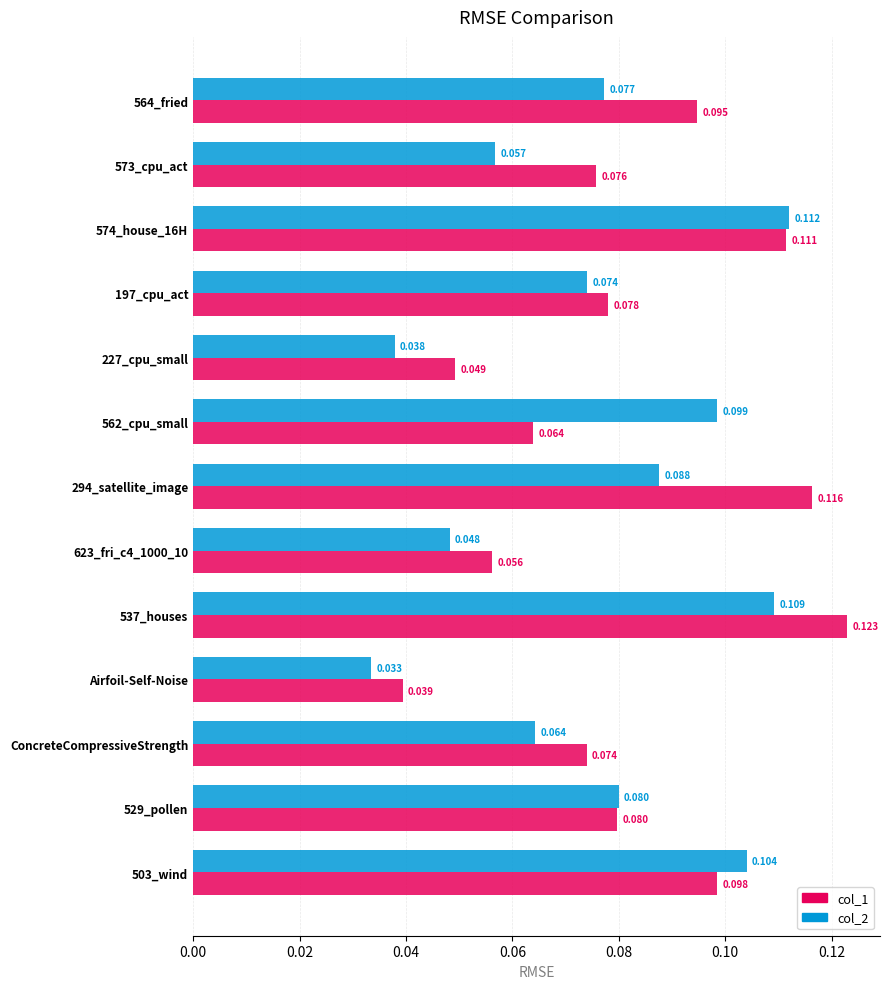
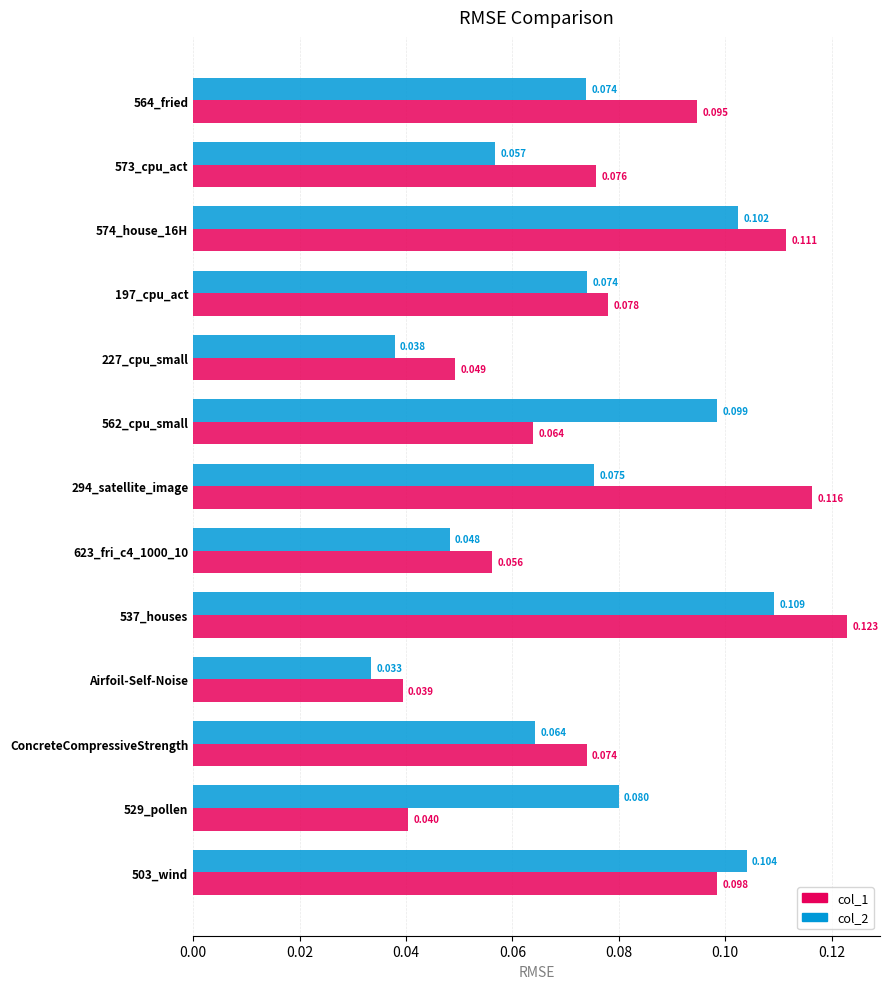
  {
    "col_1": {
      "564_fried": 0.095,
      "573_cpu_act": 0.076,
      "574_house_16H": 0.111,
      "197_cpu_act": 0.078,
      "227_cpu_small": 0.049,
      "562_cpu_small": 0.064,
      "294_satellite_image": 0.116,
      "623_fri_c4_1000_10": 0.056,
      "537_houses": 0.123,
      "Airfoil-Self-Noise": 0.039,
      "ConcreteCompressiveStrength": 0.074,
-     "529_pollen": 0.080,
+     "529_pollen": 0.040,
      "503_wind": 0.098
    },
    "col_2": {
-     "564_fried": 0.077,
+     "564_fried": 0.074,
      "573_cpu_act": 0.057,
-     "574_house_16H": 0.112,
+     "574_house_16H": 0.102,
      "197_cpu_act": 0.074,
      "227_cpu_small": 0.038,
      "562_cpu_small": 0.099,
-     "294_satellite_image": 0.088,
+     "294_satellite_image": 0.075,
      "623_fri_c4_1000_10": 0.048,
      "537_houses": 0.109,
      "Airfoil-Self-Noise": 0.033,
      "ConcreteCompressiveStrength": 0.064,
      "529_pollen": 0.080,
      "503_wind": 0.104
    }
  }
